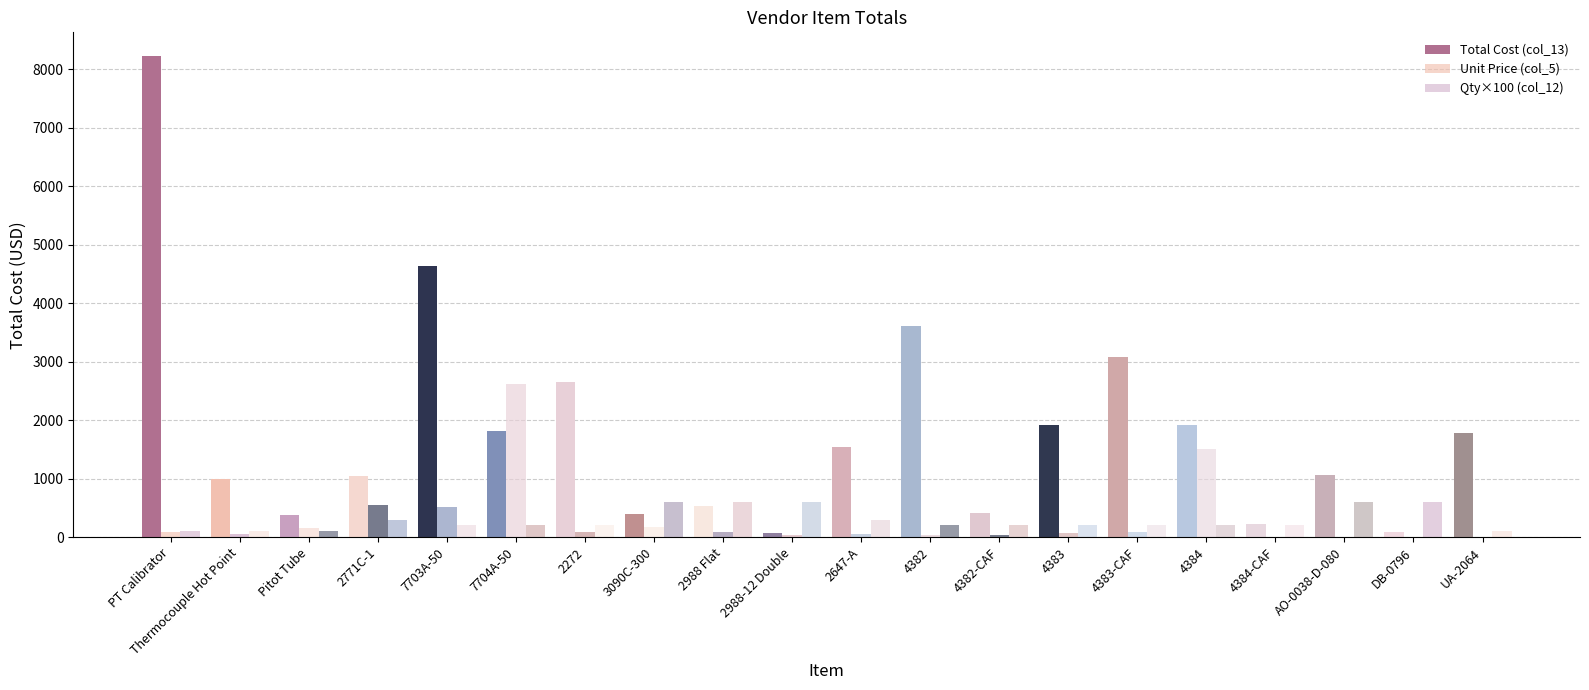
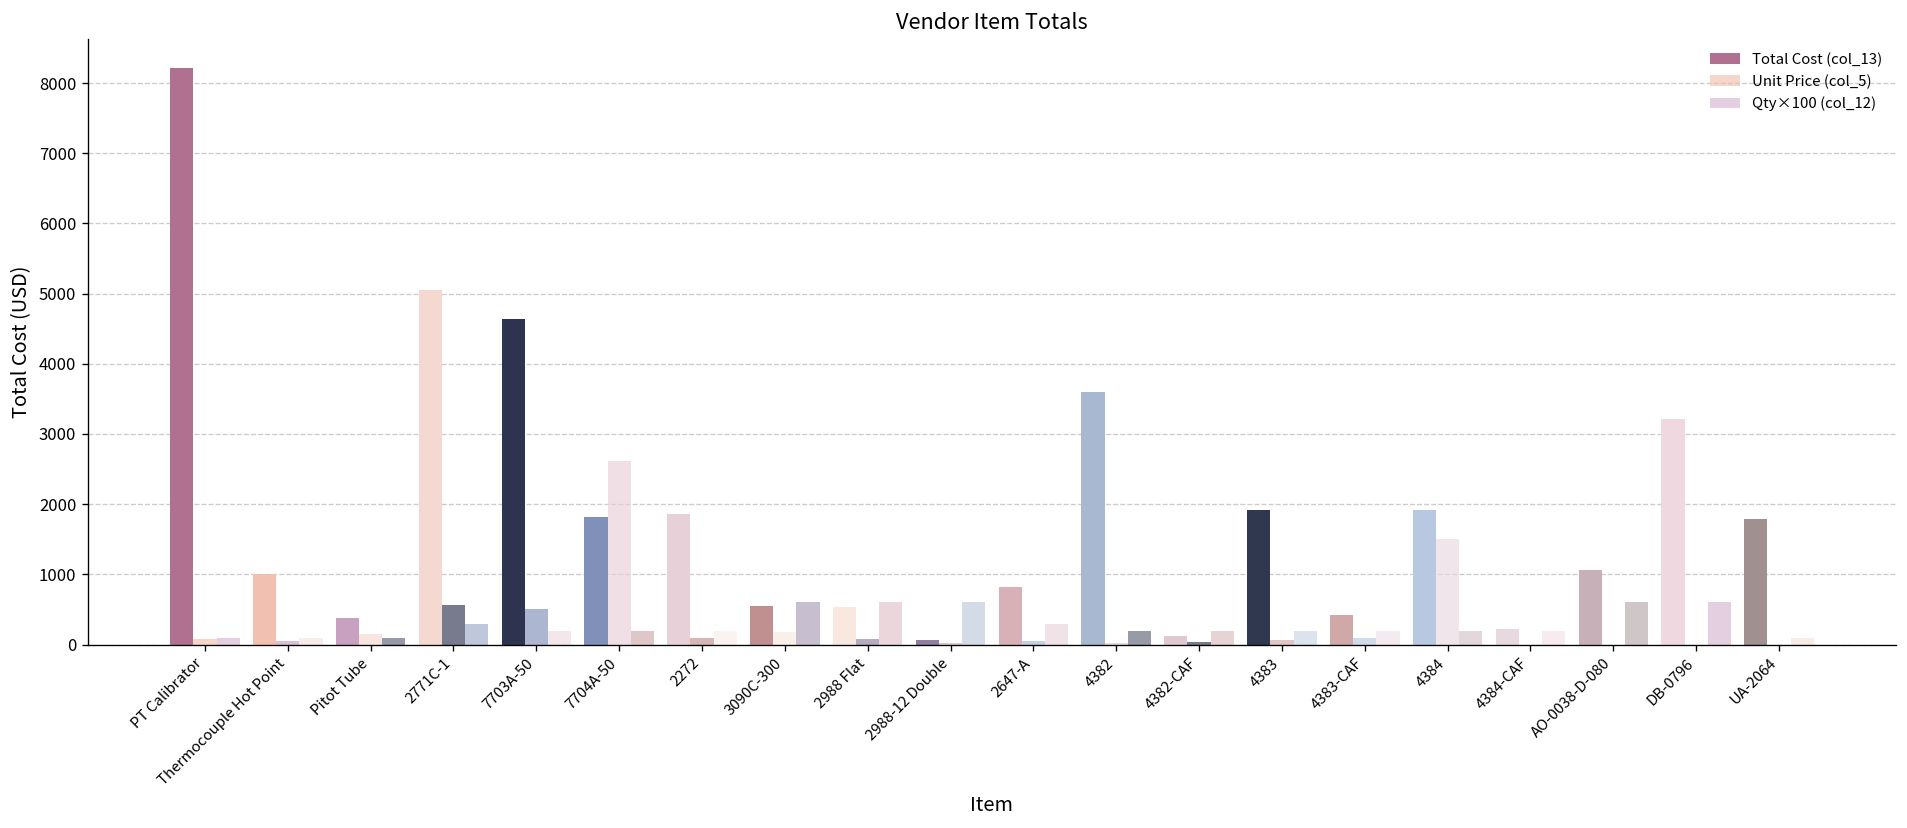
  {
    "Total Cost (col_13)": {
      "PT Calibrator": 8200,
      "Thermocouple Hot Point": 1000,
      "Pitot Tube": 400,
-     "2771C-1": 1100,
+     "2771C-1": 5000,
      "7703A-50": 4600,
      "7704A-50": 1800,
-     "2272": 2700,
-     "3090C-300": 400,
+     "2272": 1900,
+     "3090C-300": 600,
      "2988 Flat": 500,
      "2988-12 Double": 100,
-     "2647-A": 1500,
+     "2647-A": 800,
      "4382": 3600,
-     "4382-CAF": 400,
+     "4382-CAF": 100,
      "4383": 1900,
-     "4383-CAF": 3100,
+     "4383-CAF": 400,
      "4384": 1900,
      "4384-CAF": 200,
      "AO-0038-D-080": 1100,
-     "DB-0796": 100,
+     "DB-0796": 3200,
      "UA-2064": 1800
    }
  }
